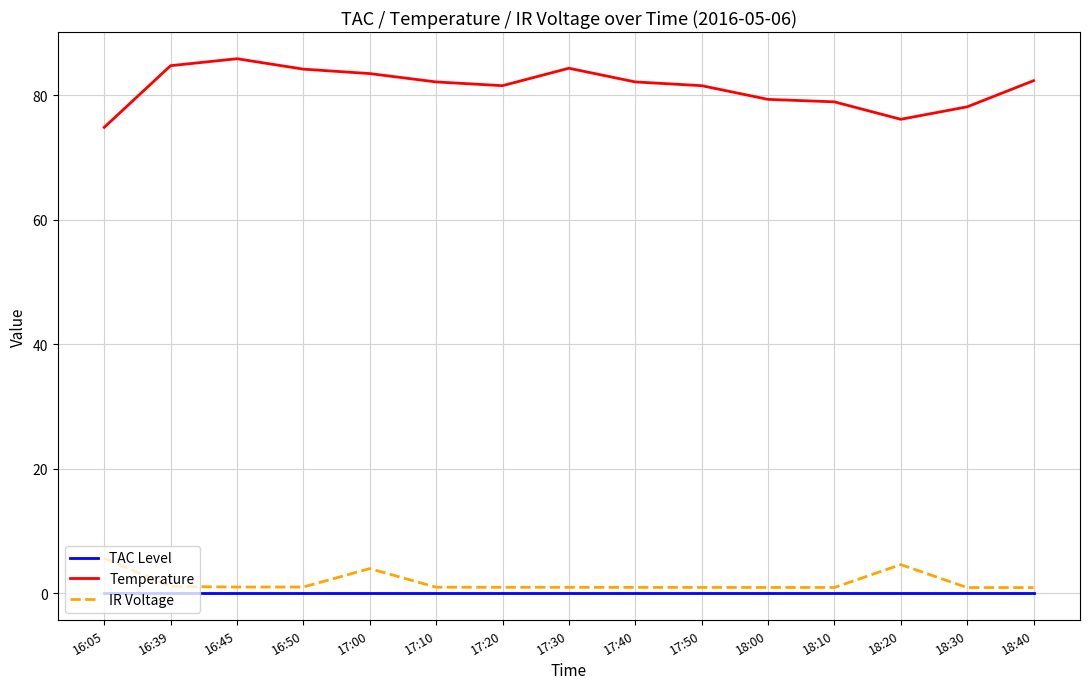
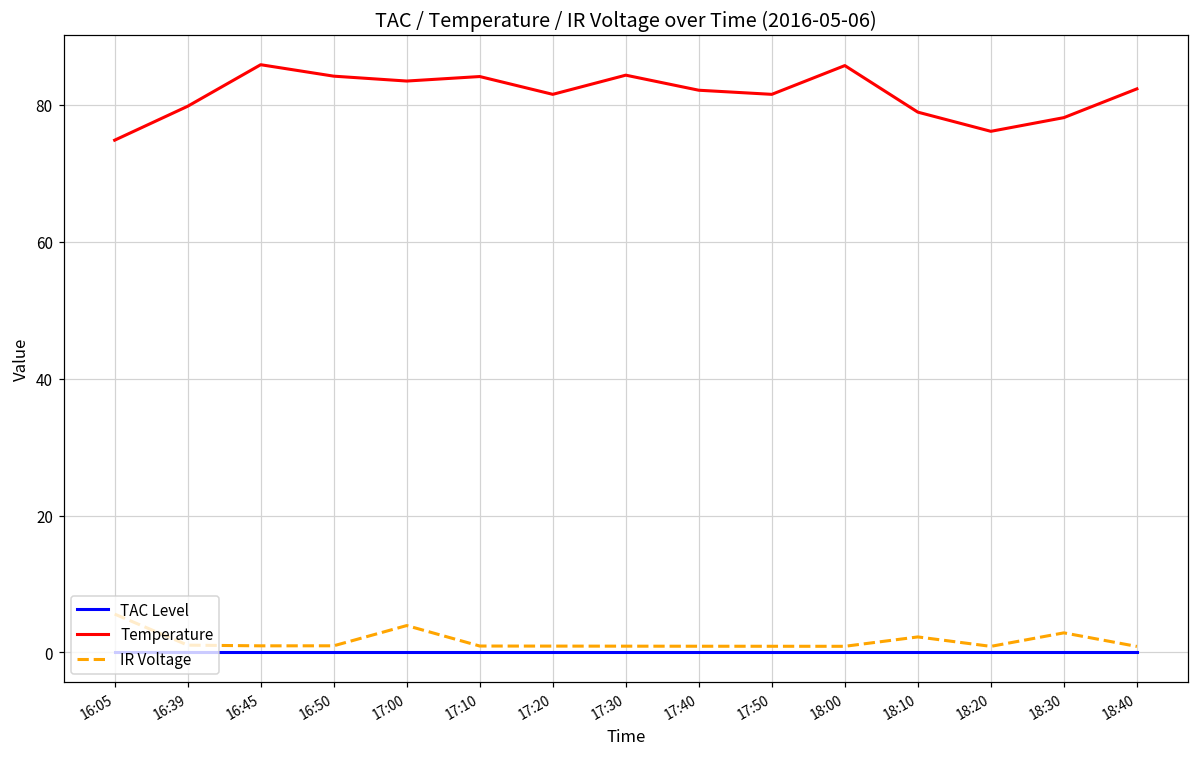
  {
    "TAC Level": {
      "16:45": 0,
      "16:50": 0,
      "17:00": 0,
      "17:10": 0,
      "17:20": 0,
      "17:30": 0,
      "17:40": 0,
      "17:50": 0,
      "18:00": 0,
      "18:10": 0,
      "18:20": 0,
      "18:30": 0,
      "18:40": 0
    },
    "Temperature": {
      "16:05": 75,
-     "16:39": 85,
+     "16:39": 80,
      "16:45": 86,
      "16:50": 84,
      "17:00": 83,
-     "17:10": 82,
+     "17:10": 84,
      "17:20": 82,
      "17:30": 84,
      "17:40": 82,
      "17:50": 82,
-     "18:00": 79,
+     "18:00": 86,
      "18:10": 79,
      "18:20": 76,
      "18:30": 78,
      "18:40": 82
    },
    "IR Voltage": {
      "16:45": 1,
      "16:50": 1,
      "17:00": 4,
      "17:10": 1,
      "17:20": 1,
      "17:30": 1,
      "17:40": 1,
      "17:50": 1,
      "18:00": 1,
-     "18:10": 1,
-     "18:20": 5,
-     "18:30": 1,
+     "18:10": 2,
+     "18:20": 1,
+     "18:30": 3,
      "18:40": 1
    }
  }
